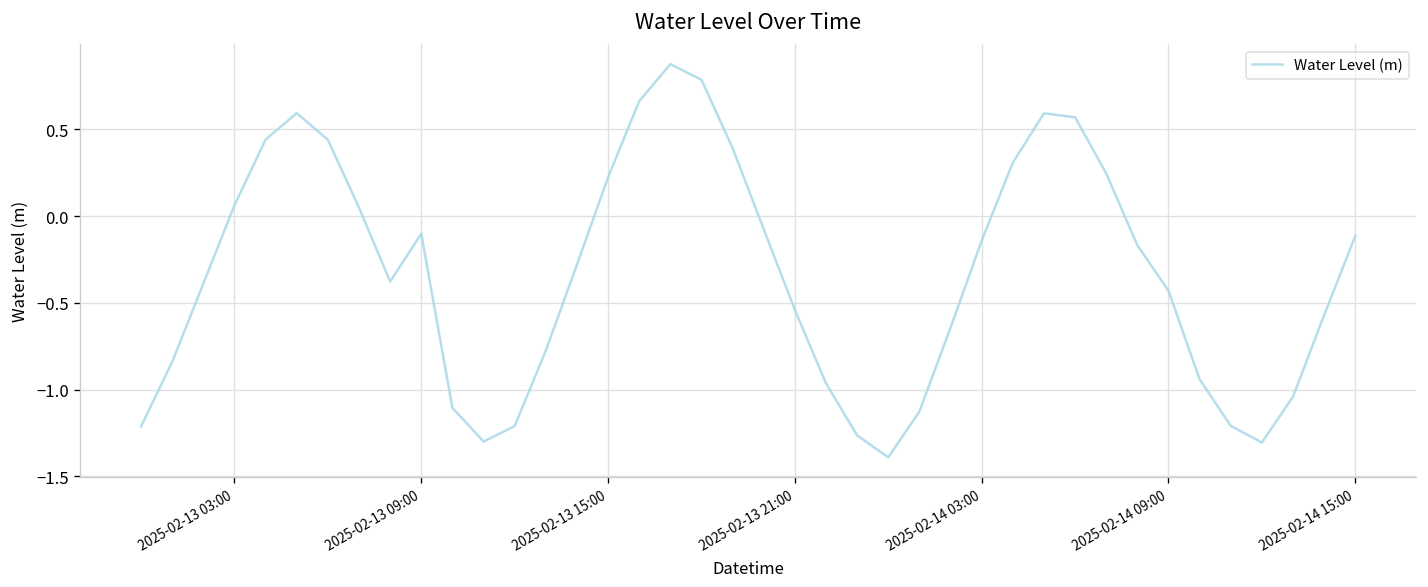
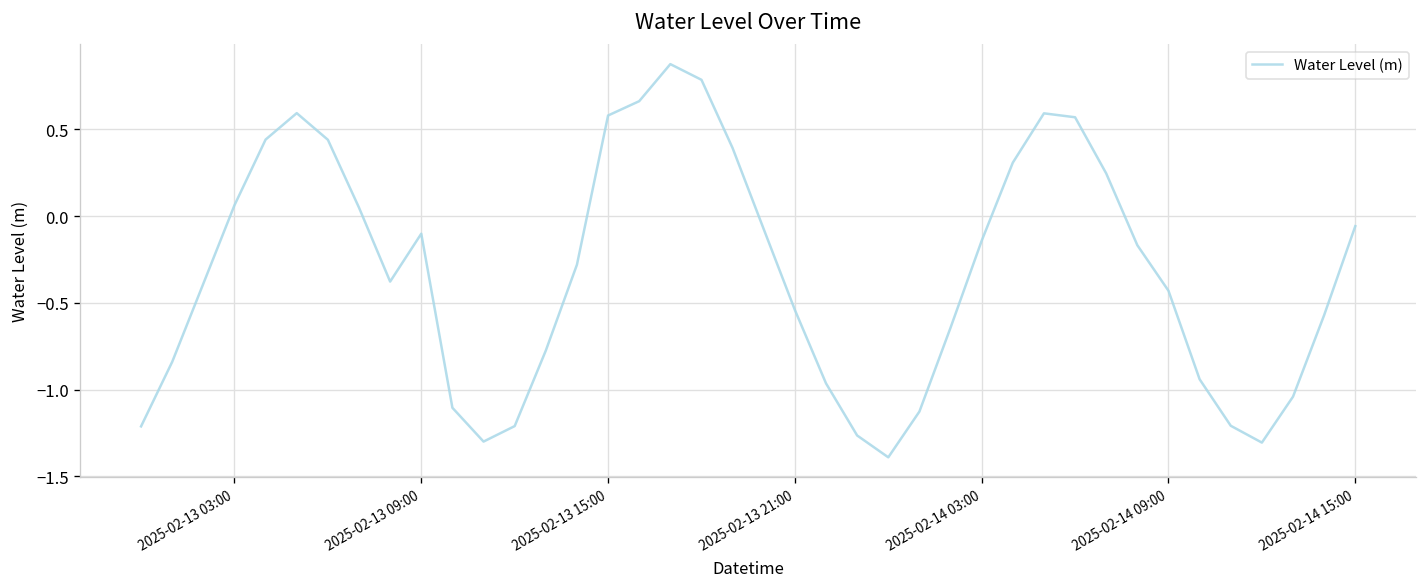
  {
    "2025-02-13 03:00": 0.06,
    "2025-02-13 09:00": -0.10,
-   "2025-02-13 15:00": 0.22,
+   "2025-02-13 15:00": 0.58,
    "2025-02-13 21:00": -0.54,
    "2025-02-14 03:00": -0.14,
    "2025-02-14 09:00": -0.43,
-   "2025-02-14 15:00": -0.11
+   "2025-02-14 15:00": -0.06
  }
